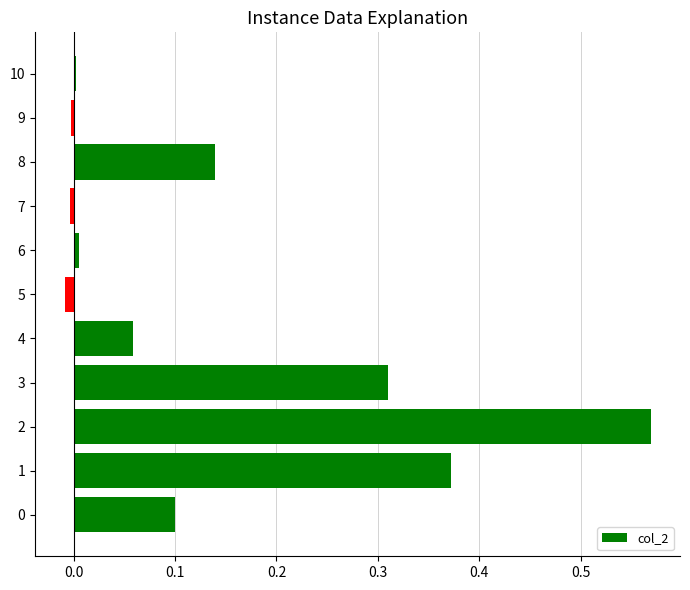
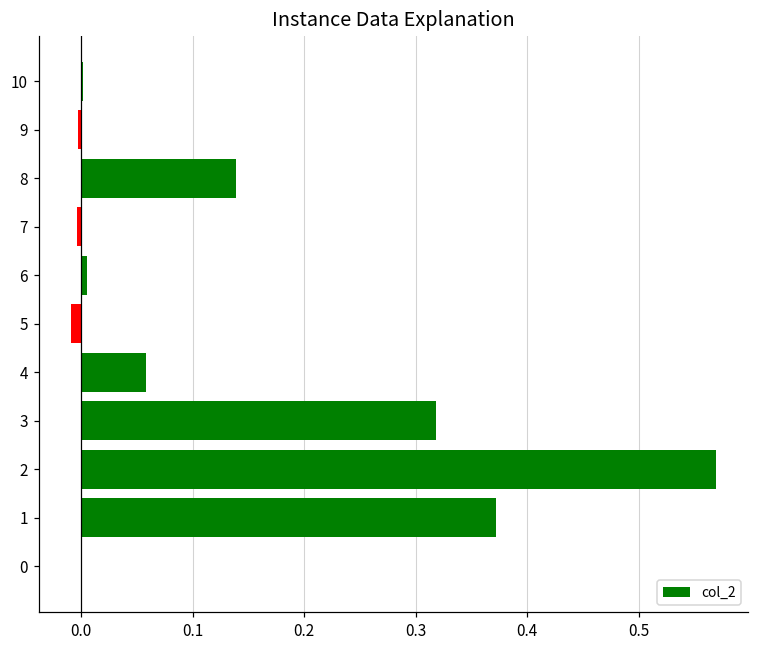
  {
    "8": 0.139,
    "7": -0.004,
    "6": 0.005,
    "5": -0.009,
    "4": 0.059,
-   "3": 0.310,
+   "3": 0.318,
    "2": 0.569,
    "1": 0.372,
-   "0": 0.1
+   "0": 0.0
  }
